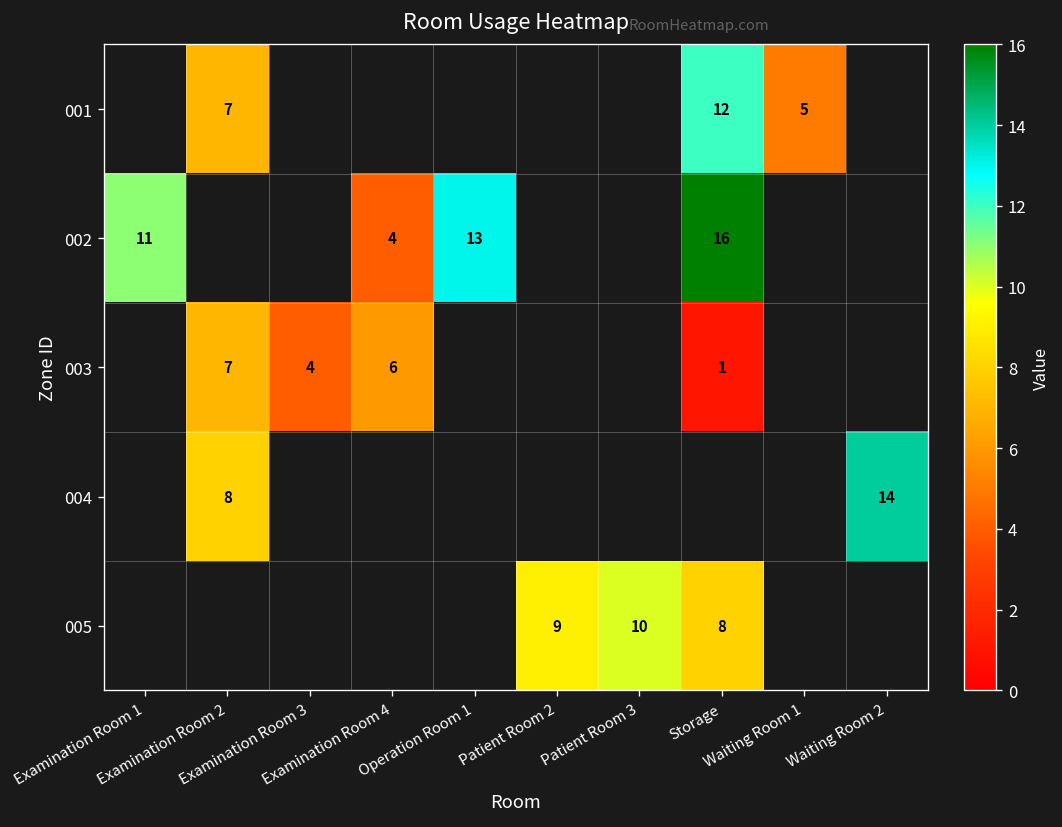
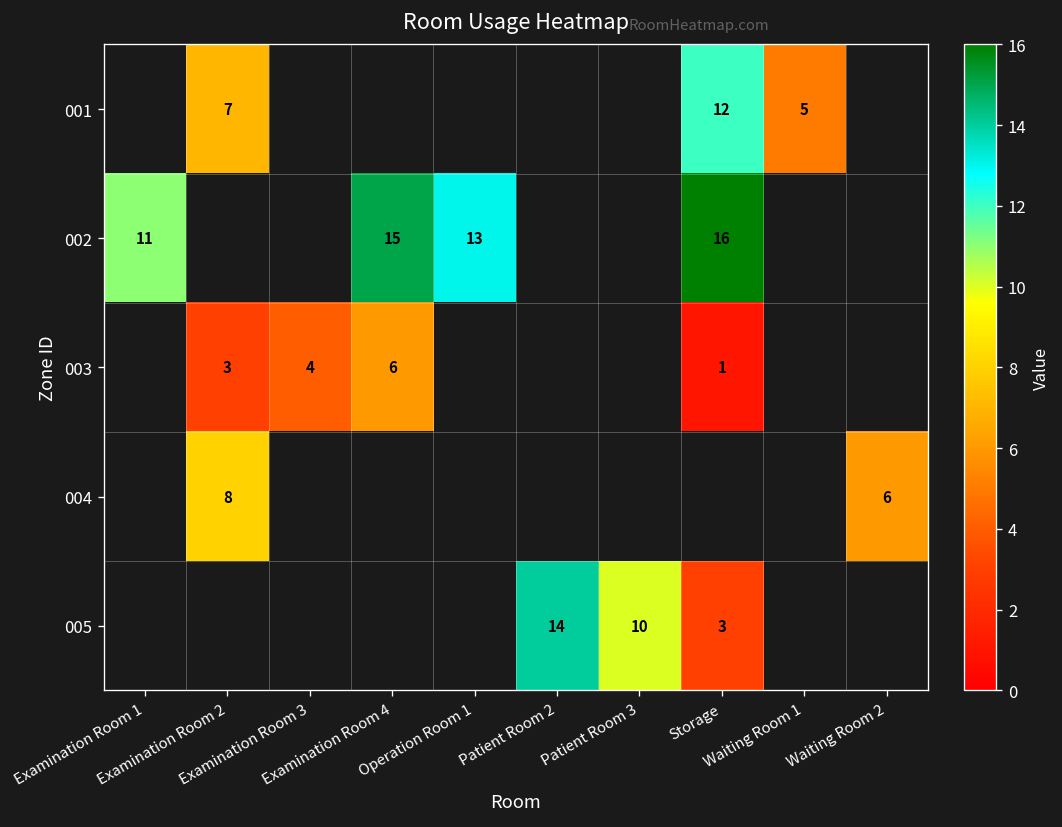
  {
    "001": {
      "Examination Room 2": 7,
      "Storage": 12,
      "Waiting Room 1": 5
    },
    "002": {
      "Examination Room 1": 11,
-     "Examination Room 4": 4,
+     "Examination Room 4": 15,
      "Operation Room 1": 13,
      "Storage": 16
    },
    "003": {
-     "Examination Room 2": 7,
+     "Examination Room 2": 3,
      "Examination Room 3": 4,
      "Examination Room 4": 6,
      "Storage": 1
    },
    "004": {
      "Examination Room 2": 8,
-     "Waiting Room 2": 14
+     "Waiting Room 2": 6
    },
    "005": {
-     "Patient Room 2": 9,
+     "Patient Room 2": 14,
      "Patient Room 3": 10,
-     "Storage": 8
+     "Storage": 3
    }
  }
